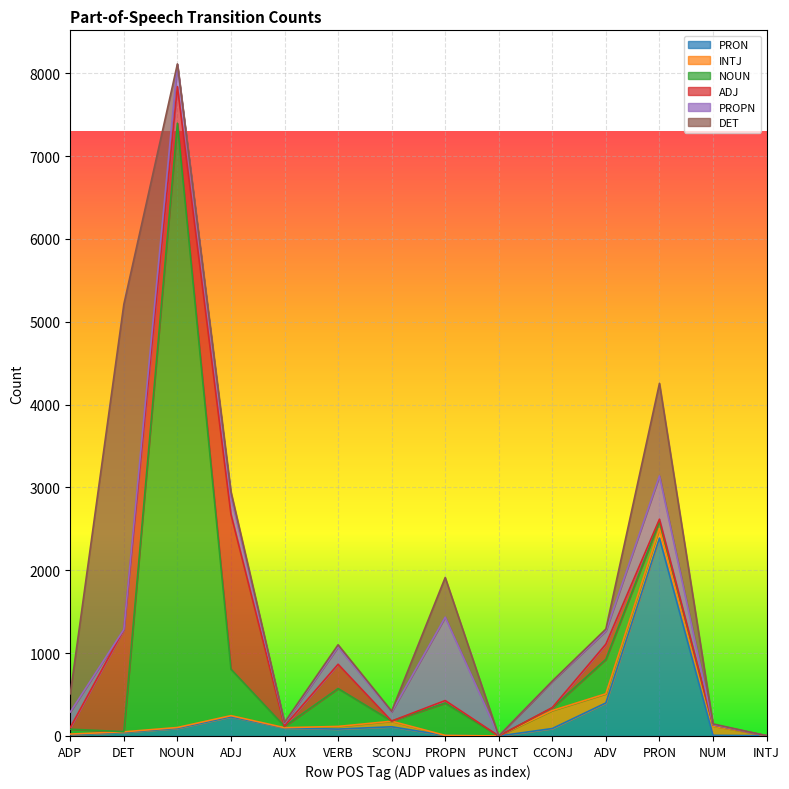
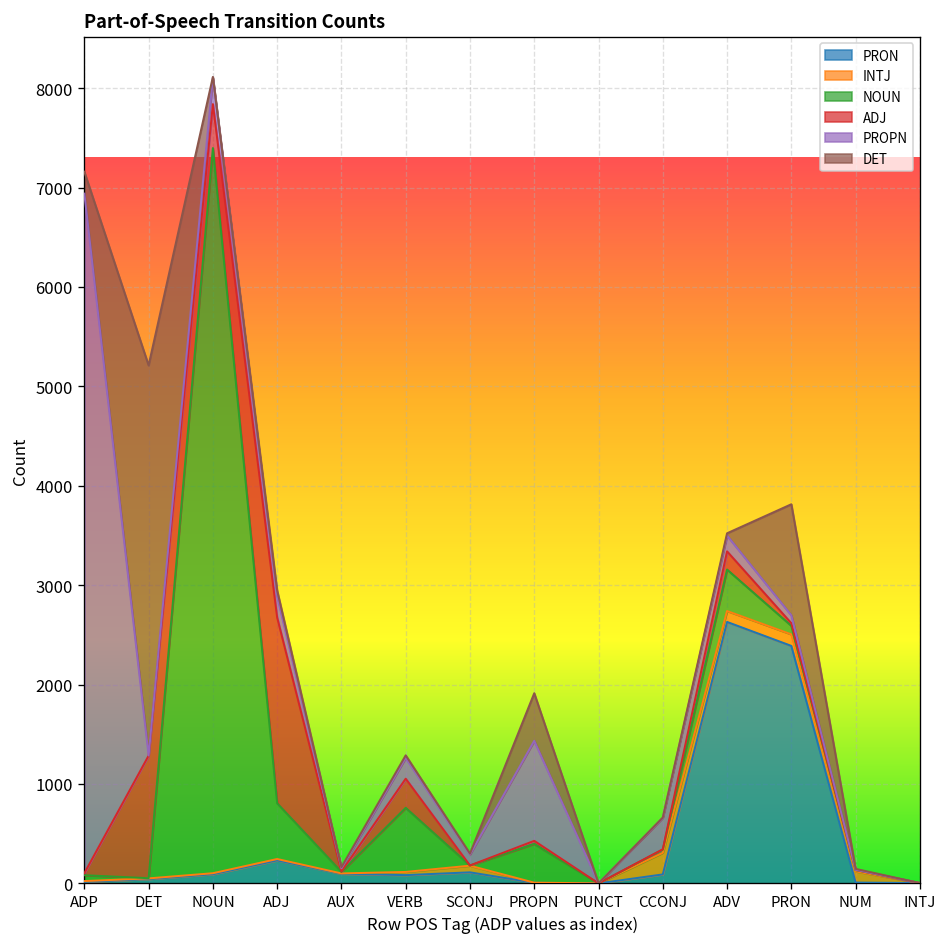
  {
    "PRON": {
      "VERB": 100,
      "SCONJ": 100,
      "CCONJ": 100,
-     "ADV": 400,
+     "ADV": 2600,
      "PRON": 2400,
      "NUM": 0
    },
    "INTJ": {
      "VERB": 0,
      "CCONJ": 200,
      "ADV": 100,
      "PRON": 100
    },
    "NOUN": {
      "NOUN": 7300,
      "ADJ": 600,
-     "VERB": 500,
+     "VERB": 600,
      "PROPN": 400,
      "ADV": 400
    },
    "ADJ": {
      "NOUN": 400,
      "ADJ": 1900,
      "VERB": 300,
      "PROPN": 0,
      "ADV": 200
    },
    "PROPN": {
-     "ADP": 200,
+     "ADP": 6800,
      "ADJ": 200,
      "PROPN": 1000,
-     "PRON": 500
+     "PRON": 100
    },
    "DET": {
      "ADP": 200,
      "DET": 3900,
      "ADJ": 100,
      "PROPN": 500,
      "PRON": 1100
    }
  }
